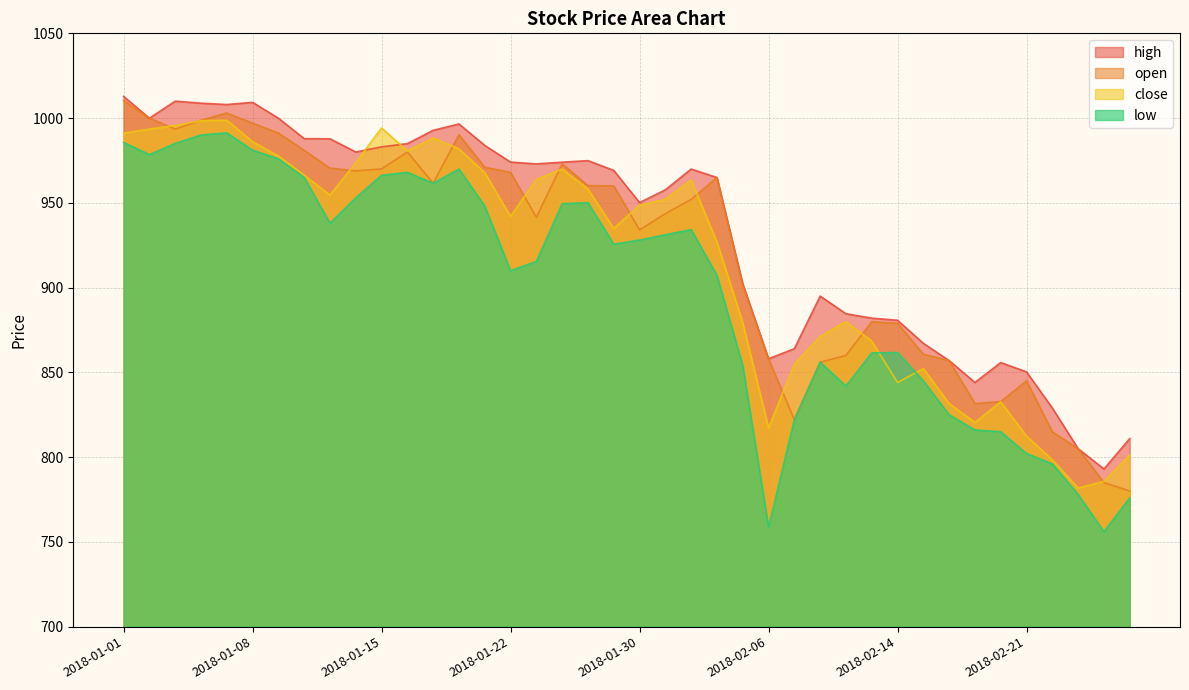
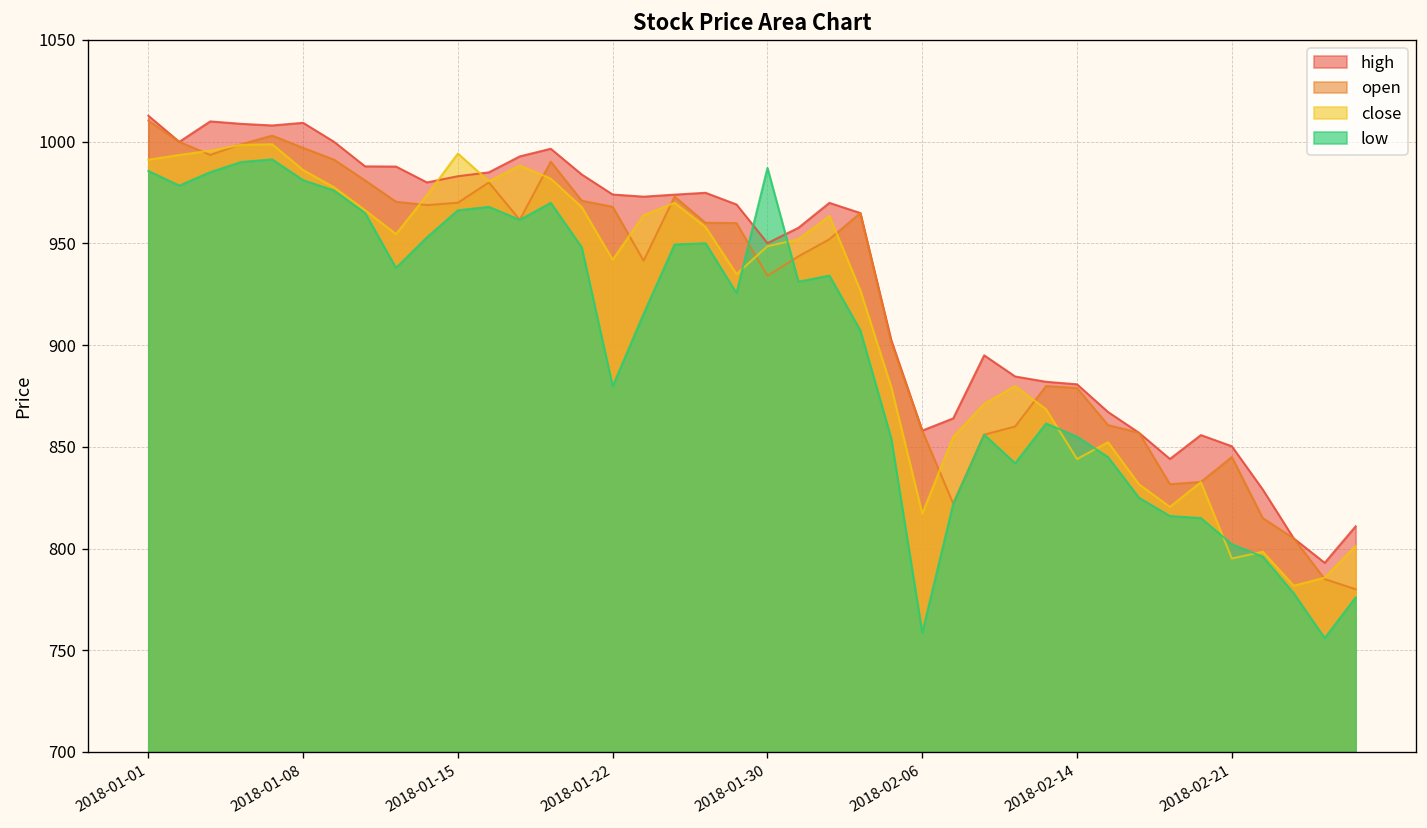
  {
    "close": {
      "2018-01-01": 991,
      "2018-01-08": 986,
      "2018-01-15": 994,
      "2018-01-22": 942,
      "2018-01-30": 949,
      "2018-02-06": 817,
      "2018-02-14": 844,
-     "2018-02-21": 812
+     "2018-02-21": 795
    },
    "low": {
      "2018-01-01": 986,
      "2018-01-08": 981,
      "2018-01-15": 966,
-     "2018-01-22": 910,
-     "2018-01-30": 928,
+     "2018-01-22": 880,
+     "2018-01-30": 987,
      "2018-02-06": 759,
-     "2018-02-14": 862,
+     "2018-02-14": 855,
      "2018-02-21": 802
    }
  }
